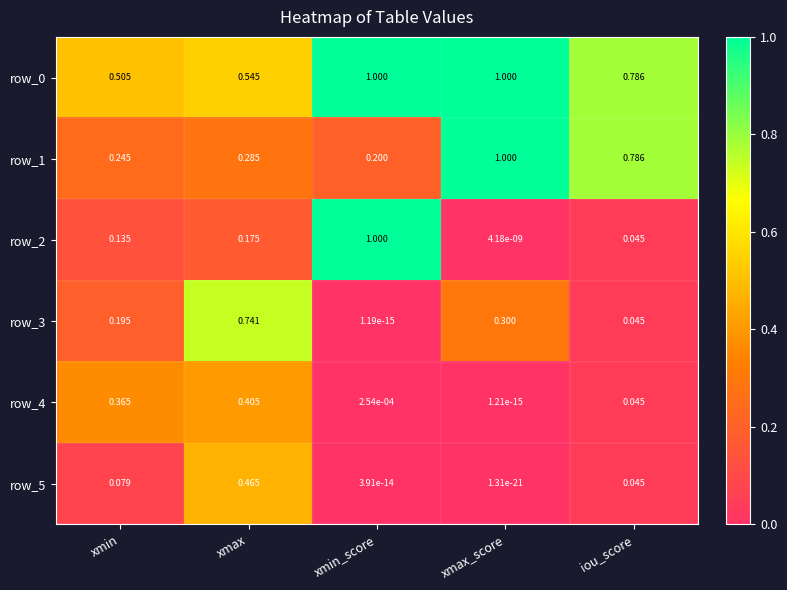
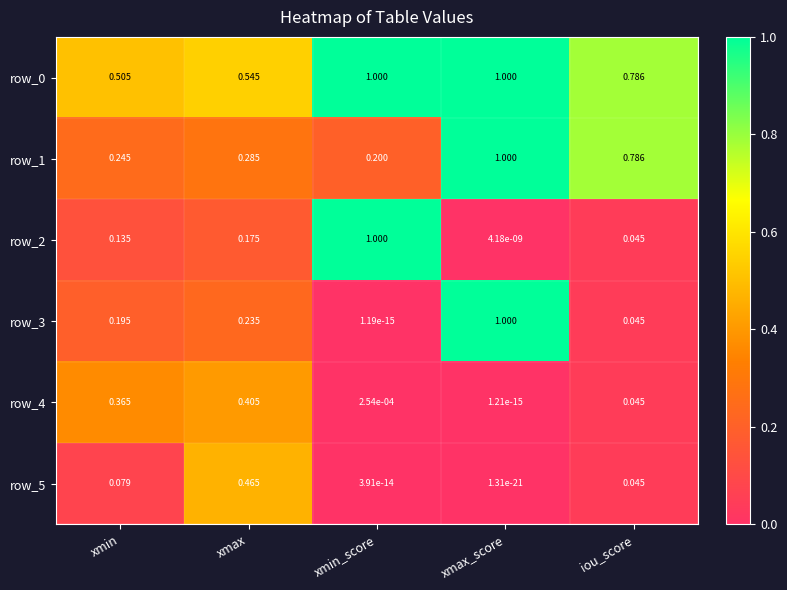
  {
    "row_0": {
      "xmin": "0.505",
      "xmax": "0.545",
      "xmin_score": "1.000",
      "xmax_score": "1.000",
      "iou_score": "0.786"
    },
    "row_1": {
      "xmin": "0.245",
      "xmax": "0.285",
      "xmin_score": "0.200",
      "xmax_score": "1.000",
      "iou_score": "0.786"
    },
    "row_2": {
      "xmin": "0.135",
      "xmax": "0.175",
      "xmin_score": "1.000",
      "xmax_score": "4.18e-09",
      "iou_score": "0.045"
    },
    "row_3": {
      "xmin": "0.195",
-     "xmax": "0.741",
+     "xmax": "0.235",
      "xmin_score": "1.19e-15",
-     "xmax_score": "0.300",
+     "xmax_score": "1.000",
      "iou_score": "0.045"
    },
    "row_4": {
      "xmin": "0.365",
      "xmax": "0.405",
      "xmin_score": "2.54e-04",
      "xmax_score": "1.21e-15",
      "iou_score": "0.045"
    },
    "row_5": {
      "xmin": "0.079",
      "xmax": "0.465",
      "xmin_score": "3.91e-14",
      "xmax_score": "1.31e-21",
      "iou_score": "0.045"
    }
  }
